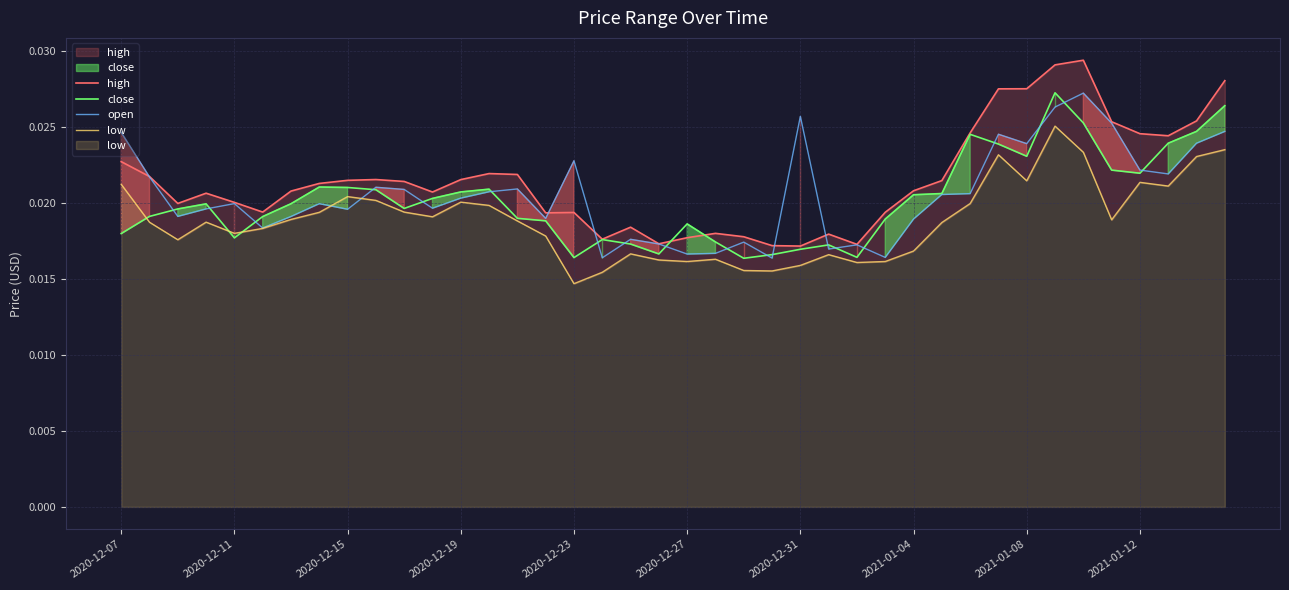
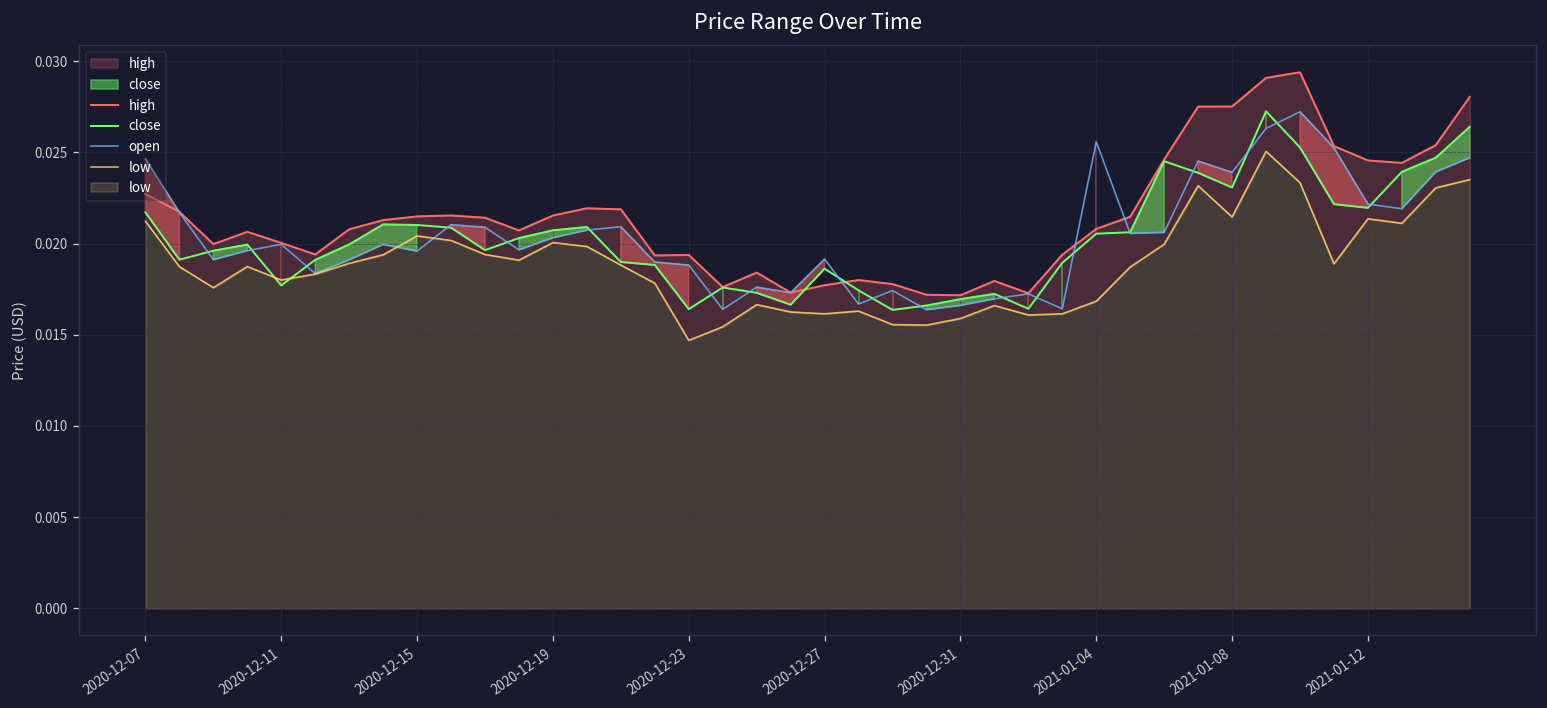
  {
    "close": {
-     "2020-12-07": 0.0180,
+     "2020-12-07": 0.0217,
      "2020-12-11": 0.0177,
      "2020-12-15": 0.0210,
      "2020-12-19": 0.0207,
      "2020-12-23": 0.0164,
      "2020-12-27": 0.0186,
      "2020-12-31": 0.0170,
      "2021-01-04": 0.0205,
      "2021-01-08": 0.0231,
      "2021-01-12": 0.0220
    },
    "open": {
      "2020-12-15": 0.0196,
      "2020-12-19": 0.0203,
-     "2020-12-23": 0.0228,
-     "2020-12-27": 0.0166,
-     "2020-12-31": 0.0257,
-     "2021-01-04": 0.0189,
+     "2020-12-23": 0.0188,
+     "2020-12-27": 0.0191,
+     "2020-12-31": 0.0166,
+     "2021-01-04": 0.0256,
      "2021-01-08": 0.0239,
      "2021-01-12": 0.0222
    }
  }
